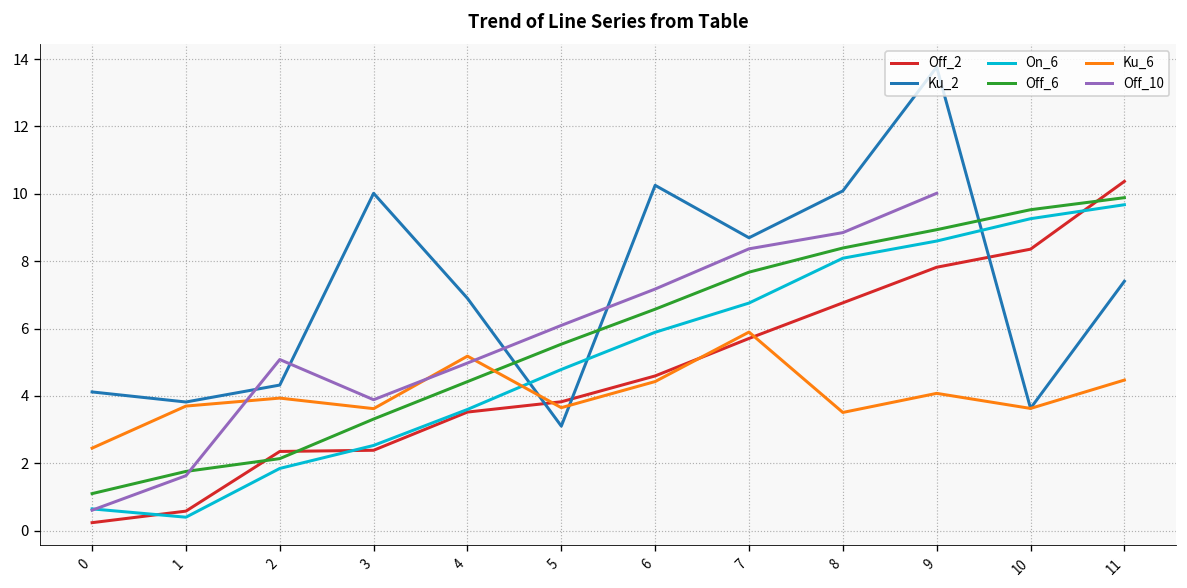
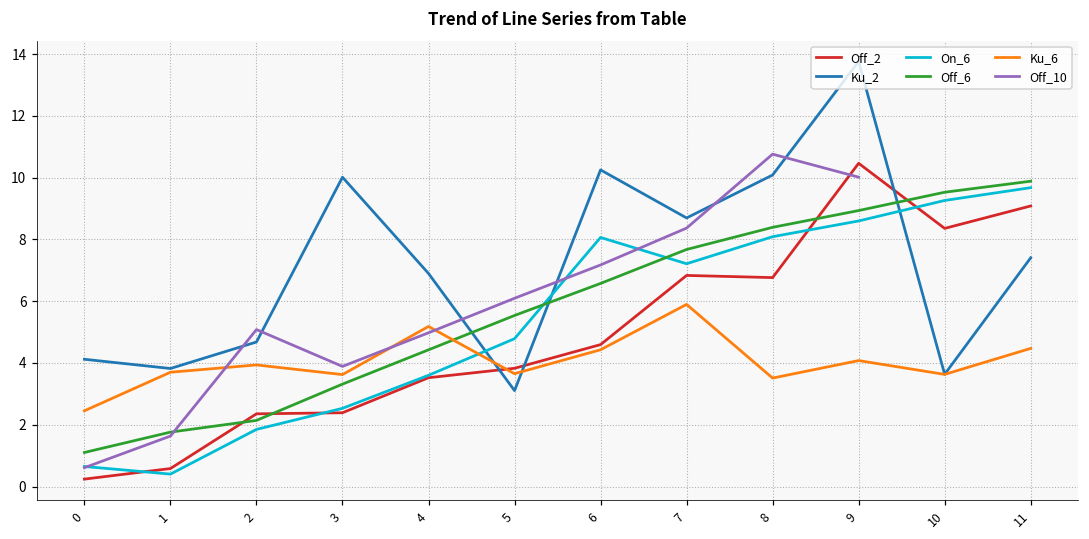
  {
    "Off_2": {
      "0": 0.2,
      "1": 0.6,
      "2": 2.4,
      "3": 2.4,
      "5": 3.8,
      "6": 4.6,
-     "7": 5.7,
+     "7": 6.8,
      "8": 6.8,
-     "9": 7.8,
+     "9": 10.5,
      "10": 8.4,
-     "11": 10.4
+     "11": 9.1
    },
    "Ku_2": {
      "0": 4.1,
      "1": 3.8,
-     "2": 4.3,
+     "2": 4.7,
      "3": 10.0,
      "4": 6.9,
      "5": 3.1,
      "6": 10.3,
      "7": 8.7,
      "8": 10.1,
      "11": 7.4
    },
    "On_6": {
      "1": 0.4,
      "2": 1.8,
      "3": 2.5,
      "5": 4.8,
-     "6": 5.9,
-     "7": 6.8,
+     "6": 8.1,
+     "7": 7.2,
      "8": 8.1,
      "9": 8.6,
      "10": 9.3,
      "11": 9.7
    },
    "Off_6": {
      "0": 1.1,
      "1": 1.8,
      "2": 2.1,
      "3": 3.3,
      "4": 4.4,
      "5": 5.5,
      "6": 6.6,
      "7": 7.7,
      "8": 8.4,
      "9": 8.9,
      "10": 9.5,
      "11": 9.9
    },
    "Ku_6": {
      "0": 2.5,
      "1": 3.7,
      "2": 3.9,
      "3": 3.6,
      "4": 5.2,
      "5": 3.7,
      "6": 4.4,
      "7": 5.9,
      "8": 3.5,
      "9": 4.1,
      "11": 4.5
    },
    "Off_10": {
      "1": 1.6,
      "2": 5.1,
      "3": 3.9,
      "4": 5.0,
      "5": 6.1,
      "6": 7.2,
      "7": 8.4,
-     "8": 8.8,
+     "8": 10.8,
      "9": 10.0
    }
  }
